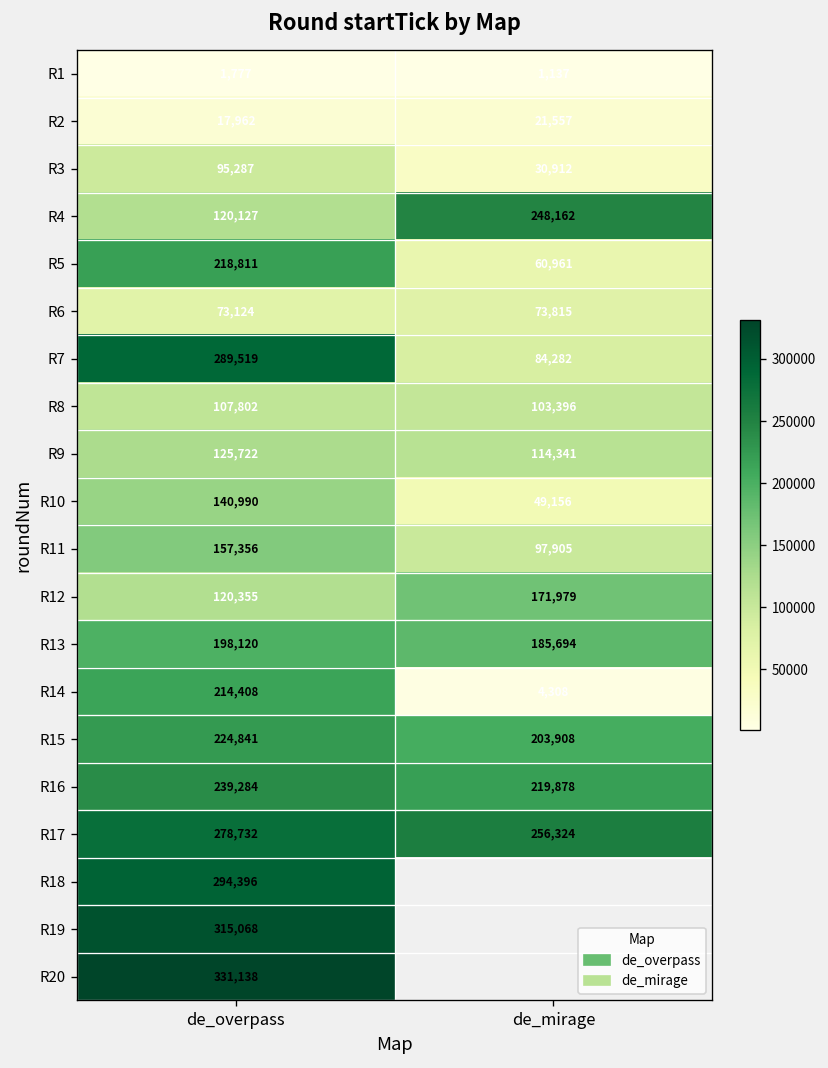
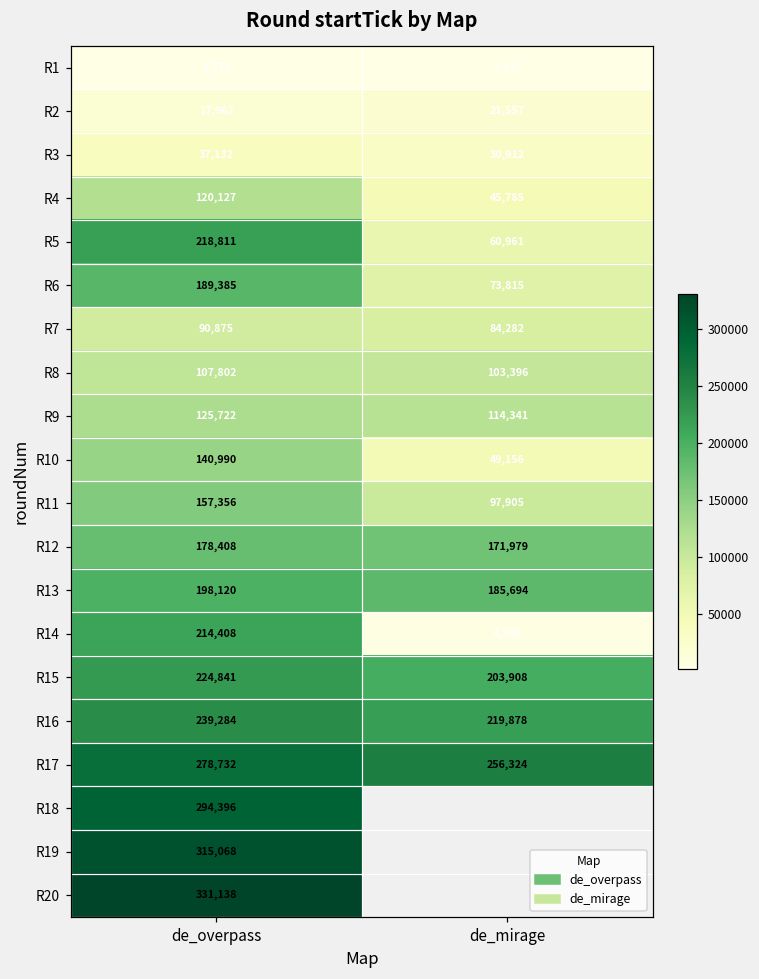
  {
    "R3": {
-     "de_overpass": "95,287",
+     "de_overpass": "37,132",
      "de_mirage": "30,912"
    },
    "R4": {
      "de_overpass": "120,127",
-     "de_mirage": "248,162"
+     "de_mirage": "45,785"
    },
    "R5": {
      "de_overpass": "218,811",
      "de_mirage": "60,961"
    },
    "R6": {
-     "de_overpass": "73,124",
+     "de_overpass": "189,385",
      "de_mirage": "73,815"
    },
    "R7": {
-     "de_overpass": "289,519",
+     "de_overpass": "90,875",
      "de_mirage": "84,282"
    },
    "R8": {
      "de_overpass": "107,802",
      "de_mirage": "103,396"
    },
    "R9": {
      "de_overpass": "125,722",
      "de_mirage": "114,341"
    },
    "R10": {
      "de_overpass": "140,990",
      "de_mirage": "49,156"
    },
    "R11": {
      "de_overpass": "157,356",
      "de_mirage": "97,905"
    },
    "R12": {
-     "de_overpass": "120,355",
+     "de_overpass": "178,408",
      "de_mirage": "171,979"
    },
    "R13": {
      "de_overpass": "198,120",
      "de_mirage": "185,694"
    },
    "R14": {
      "de_overpass": "214,408"
    },
    "R15": {
      "de_overpass": "224,841",
      "de_mirage": "203,908"
    },
    "R16": {
      "de_overpass": "239,284",
      "de_mirage": "219,878"
    },
    "R17": {
      "de_overpass": "278,732",
      "de_mirage": "256,324"
    },
    "R18": {
      "de_overpass": "294,396"
    },
    "R19": {
      "de_overpass": "315,068"
    },
    "R20": {
      "de_overpass": "331,138"
    }
  }
